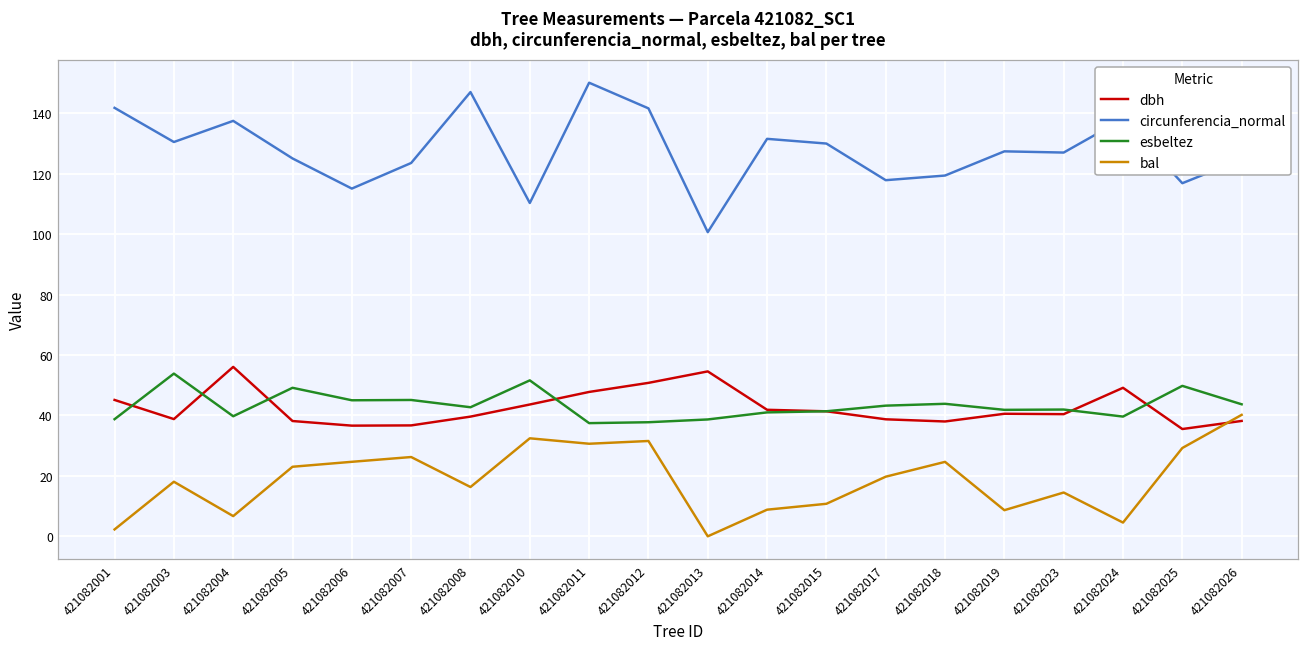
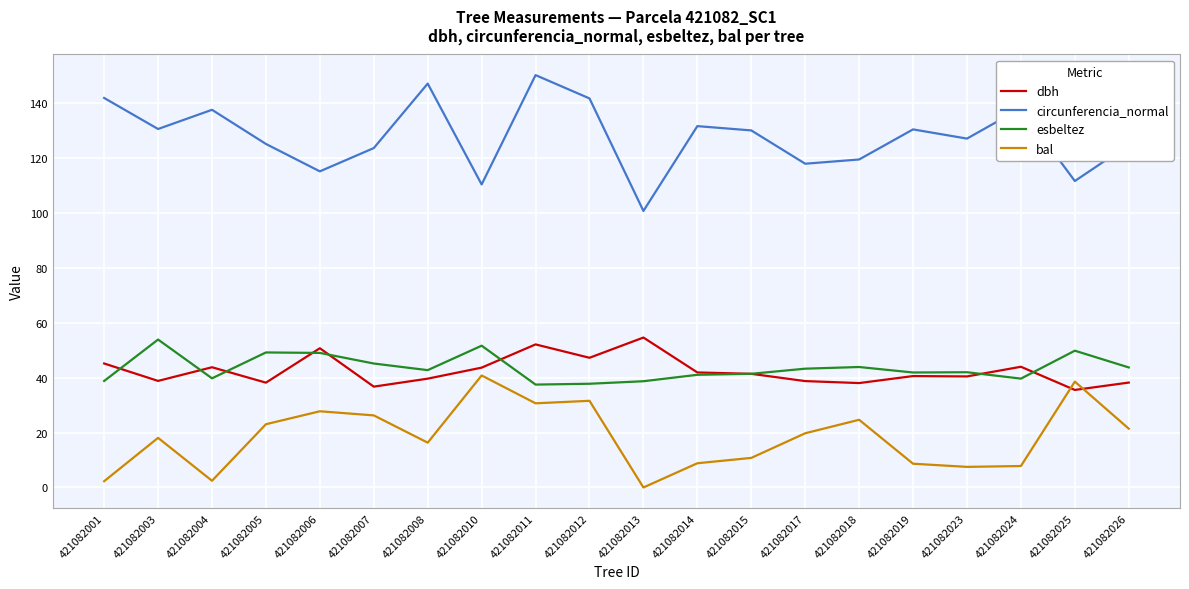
  {
    "dbh": {
      "421082001": 45,
      "421082003": 39,
-     "421082004": 56,
+     "421082004": 44,
      "421082005": 38,
-     "421082006": 37,
+     "421082006": 51,
      "421082007": 37,
      "421082008": 40,
      "421082010": 44,
-     "421082011": 48,
-     "421082012": 51,
+     "421082011": 52,
+     "421082012": 47,
      "421082013": 55,
      "421082017": 39,
      "421082018": 38,
      "421082019": 41,
      "421082023": 40,
-     "421082024": 49,
+     "421082024": 44,
      "421082025": 36,
      "421082026": 38
    },
    "circunferencia_normal": {
      "421082001": 142,
      "421082003": 131,
      "421082004": 138,
      "421082005": 125,
      "421082006": 115,
      "421082007": 124,
      "421082008": 147,
      "421082010": 110,
      "421082011": 150,
      "421082012": 142,
      "421082013": 101,
      "421082014": 132,
      "421082015": 130,
      "421082017": 118,
      "421082018": 119,
-     "421082019": 127,
+     "421082019": 130,
      "421082023": 127,
-     "421082025": 117
+     "421082025": 112
    },
    "esbeltez": {
      "421082001": 39,
      "421082003": 54,
      "421082004": 40,
      "421082005": 49,
-     "421082006": 45,
+     "421082006": 49,
      "421082007": 45,
      "421082008": 43,
      "421082010": 52,
      "421082011": 37,
      "421082012": 38,
      "421082013": 39,
      "421082017": 43,
      "421082018": 44,
      "421082019": 42,
      "421082023": 42,
      "421082024": 40,
      "421082025": 50,
      "421082026": 44
    },
    "bal": {
      "421082001": 2,
      "421082003": 18,
-     "421082004": 7,
+     "421082004": 2,
      "421082005": 23,
-     "421082006": 25,
+     "421082006": 28,
      "421082007": 26,
      "421082008": 16,
-     "421082010": 32,
+     "421082010": 41,
      "421082011": 31,
      "421082012": 32,
      "421082013": 0,
      "421082014": 9,
      "421082015": 11,
      "421082017": 20,
      "421082018": 25,
      "421082019": 9,
-     "421082023": 15,
-     "421082024": 5,
-     "421082025": 29,
-     "421082026": 40
+     "421082023": 8,
+     "421082024": 8,
+     "421082025": 39,
+     "421082026": 21
    }
  }
